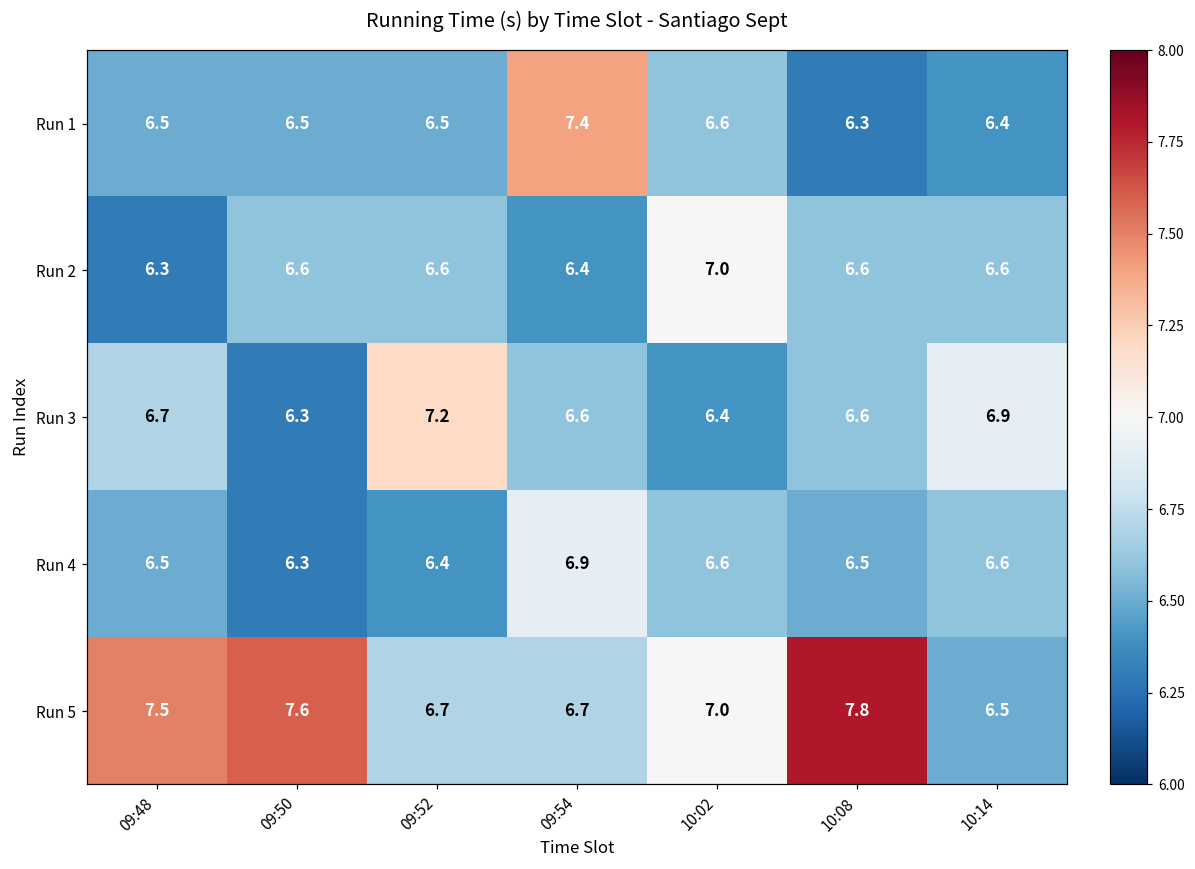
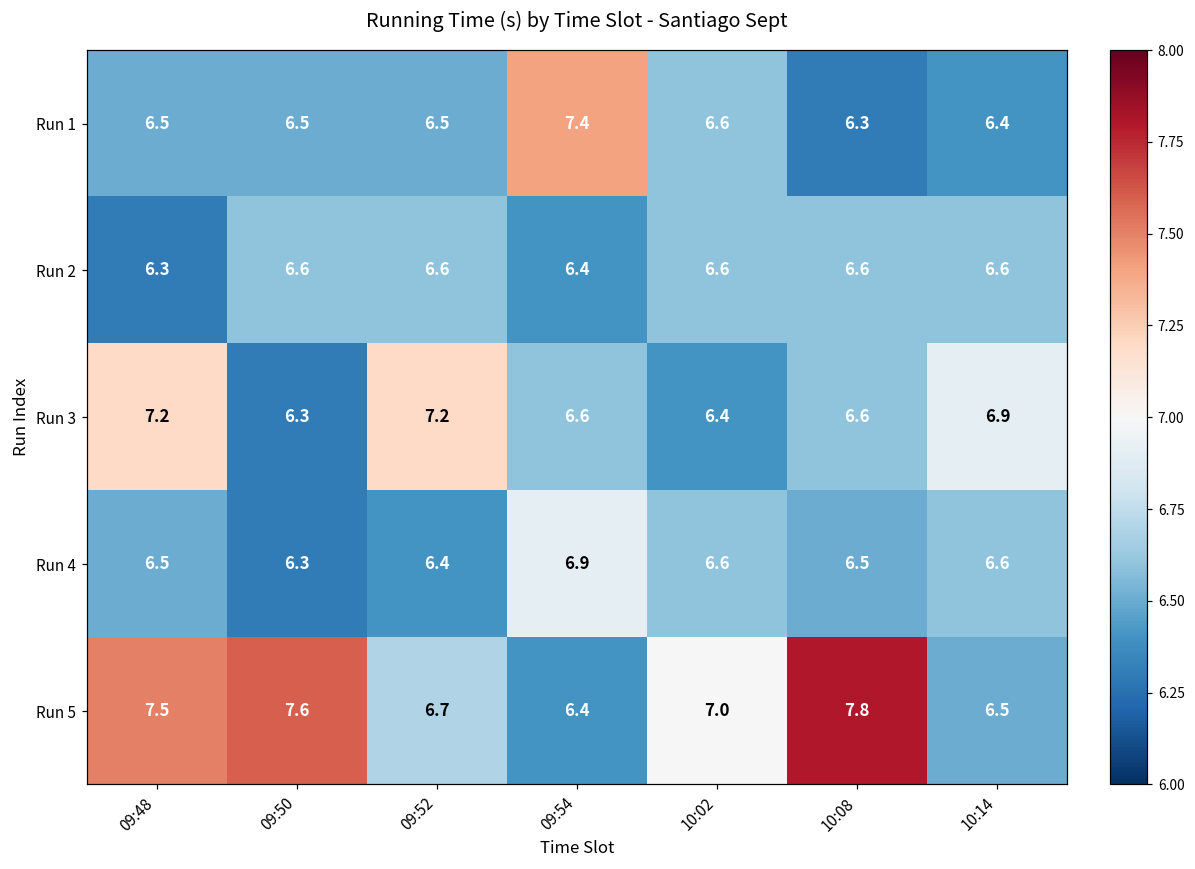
  {
    "Run 1": {
      "09:48": 6.5,
      "09:50": 6.5,
      "09:52": 6.5,
      "09:54": 7.4,
      "10:02": 6.6,
      "10:08": 6.3,
      "10:14": 6.4
    },
    "Run 2": {
      "09:48": 6.3,
      "09:50": 6.6,
      "09:52": 6.6,
      "09:54": 6.4,
-     "10:02": 7.0,
+     "10:02": 6.6,
      "10:08": 6.6,
      "10:14": 6.6
    },
    "Run 3": {
-     "09:48": 6.7,
+     "09:48": 7.2,
      "09:50": 6.3,
      "09:52": 7.2,
      "09:54": 6.6,
      "10:02": 6.4,
      "10:08": 6.6,
      "10:14": 6.9
    },
    "Run 4": {
      "09:48": 6.5,
      "09:50": 6.3,
      "09:52": 6.4,
      "09:54": 6.9,
      "10:02": 6.6,
      "10:08": 6.5,
      "10:14": 6.6
    },
    "Run 5": {
      "09:48": 7.5,
      "09:50": 7.6,
      "09:52": 6.7,
-     "09:54": 6.7,
+     "09:54": 6.4,
      "10:02": 7.0,
      "10:08": 7.8,
      "10:14": 6.5
    }
  }
